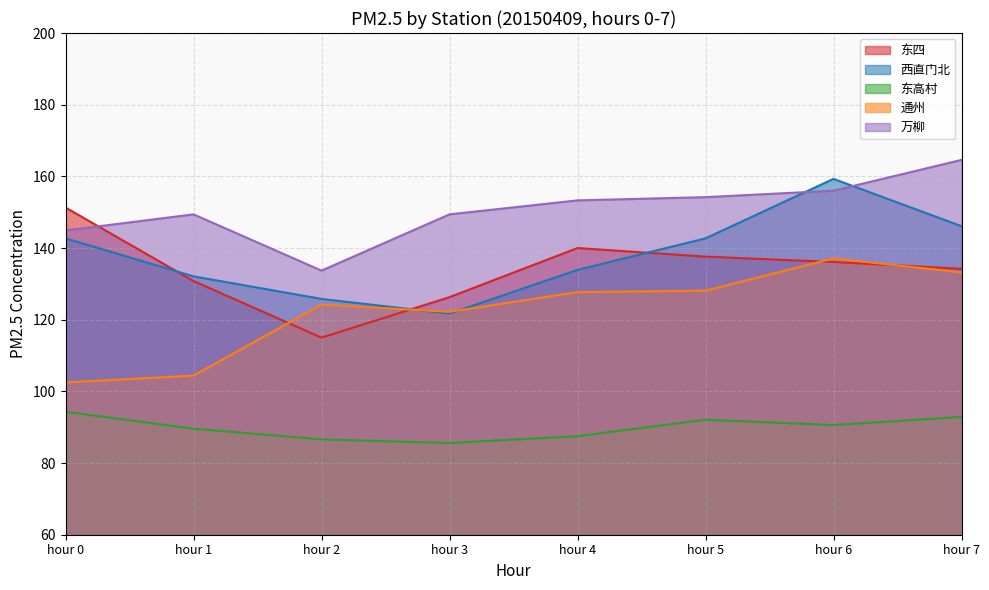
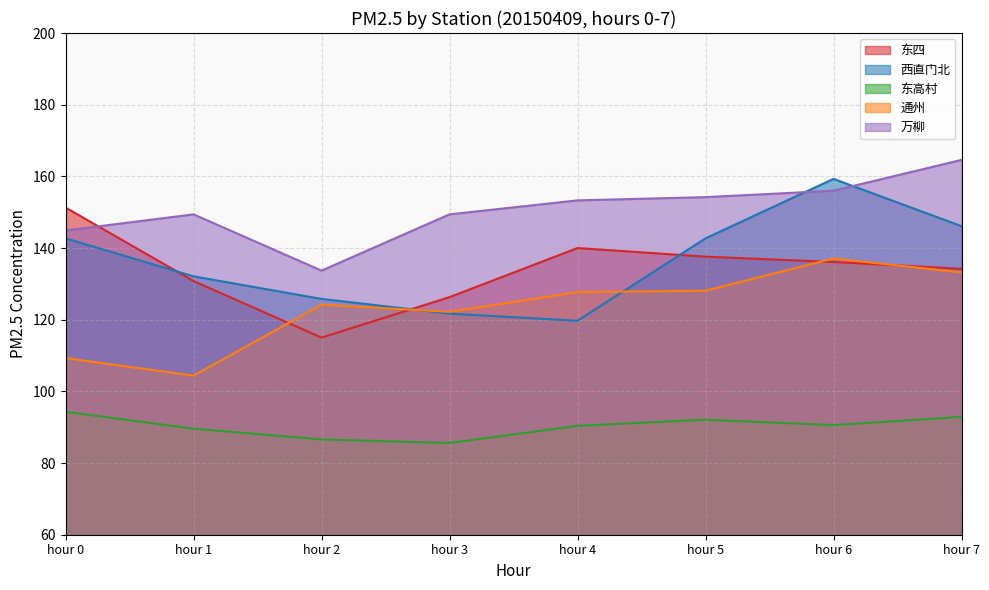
  {
    "东四": {
      "hour 0": 151,
      "hour 1": 131,
      "hour 2": 115,
      "hour 3": 126,
      "hour 4": 140,
      "hour 5": 138,
      "hour 6": 136,
      "hour 7": 134
    },
    "西直门北": {
      "hour 0": 143,
      "hour 1": 132,
      "hour 2": 126,
-     "hour 4": 134,
+     "hour 4": 120,
      "hour 5": 143,
      "hour 6": 159,
      "hour 7": 146
    },
    "东高村": {
      "hour 0": 94,
      "hour 1": 90,
      "hour 2": 87,
      "hour 3": 86,
-     "hour 4": 88,
+     "hour 4": 90,
      "hour 5": 92,
      "hour 6": 91,
      "hour 7": 93
    },
    "通州": {
-     "hour 0": 103,
+     "hour 0": 109,
      "hour 1": 104,
      "hour 2": 124,
      "hour 4": 128,
      "hour 5": 128,
      "hour 6": 137,
      "hour 7": 133
    },
    "万柳": {
      "hour 0": 145,
      "hour 1": 149,
      "hour 2": 134,
      "hour 3": 149,
      "hour 4": 153,
      "hour 5": 154,
      "hour 6": 156,
      "hour 7": 165
    }
  }
